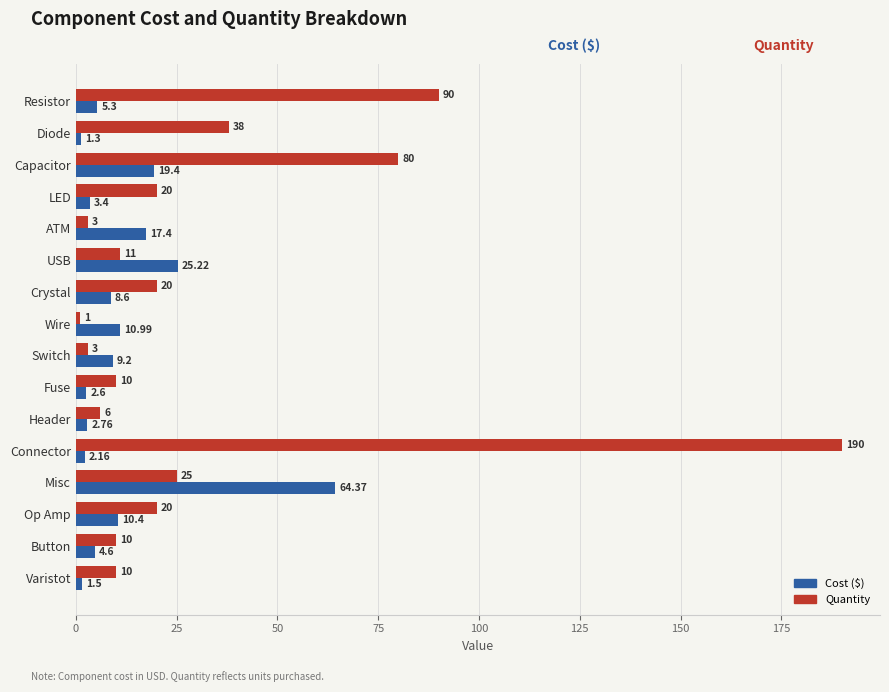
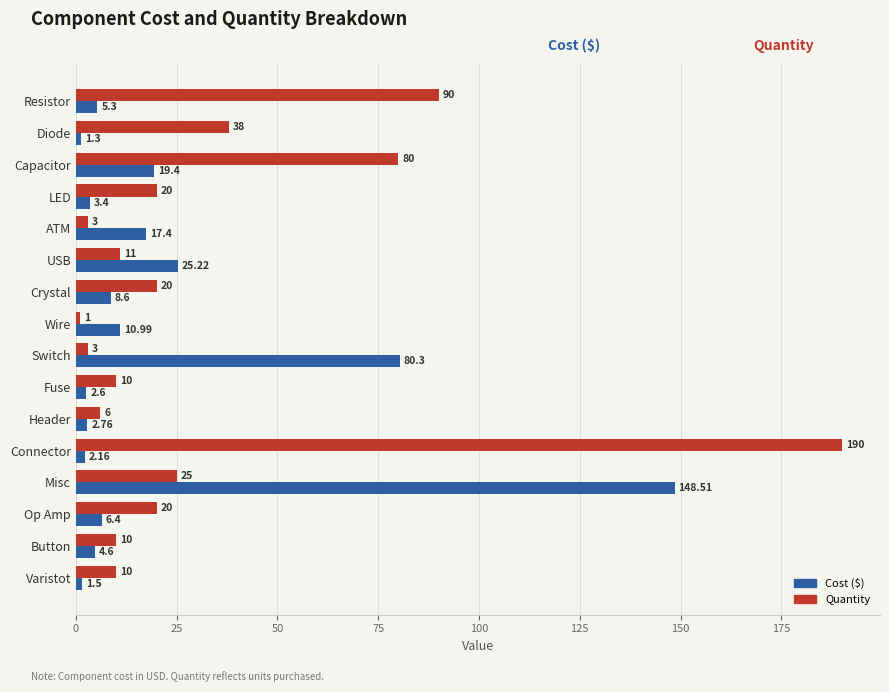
  {
    "Cost ($)": {
      "Resistor": 5.3,
      "Diode": 1.3,
      "Capacitor": 19.4,
      "LED": 3.4,
      "ATM": 17.4,
      "USB": 25.22,
      "Crystal": 8.6,
      "Wire": 10.99,
-     "Switch": 9.2,
+     "Switch": 80.3,
      "Fuse": 2.6,
      "Header": 2.76,
      "Connector": 2.16,
-     "Misc": 64.37,
-     "Op Amp": 10.4,
+     "Misc": 148.51,
+     "Op Amp": 6.4,
      "Button": 4.6,
      "Varistot": 1.5
    },
    "Quantity": {
      "Resistor": 90,
      "Diode": 38,
      "Capacitor": 80,
      "LED": 20,
      "ATM": 3,
      "USB": 11,
      "Crystal": 20,
      "Wire": 1,
      "Switch": 3,
      "Fuse": 10,
      "Header": 6,
      "Connector": 190,
      "Misc": 25,
      "Op Amp": 20,
      "Button": 10,
      "Varistot": 10
    }
  }
